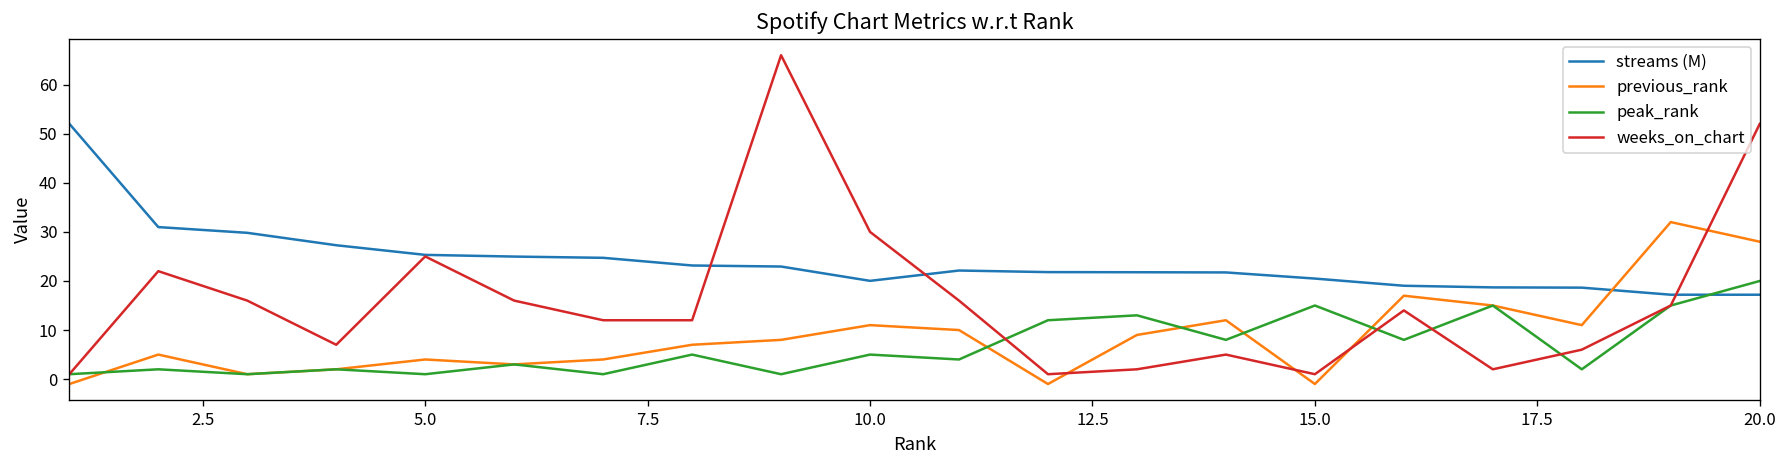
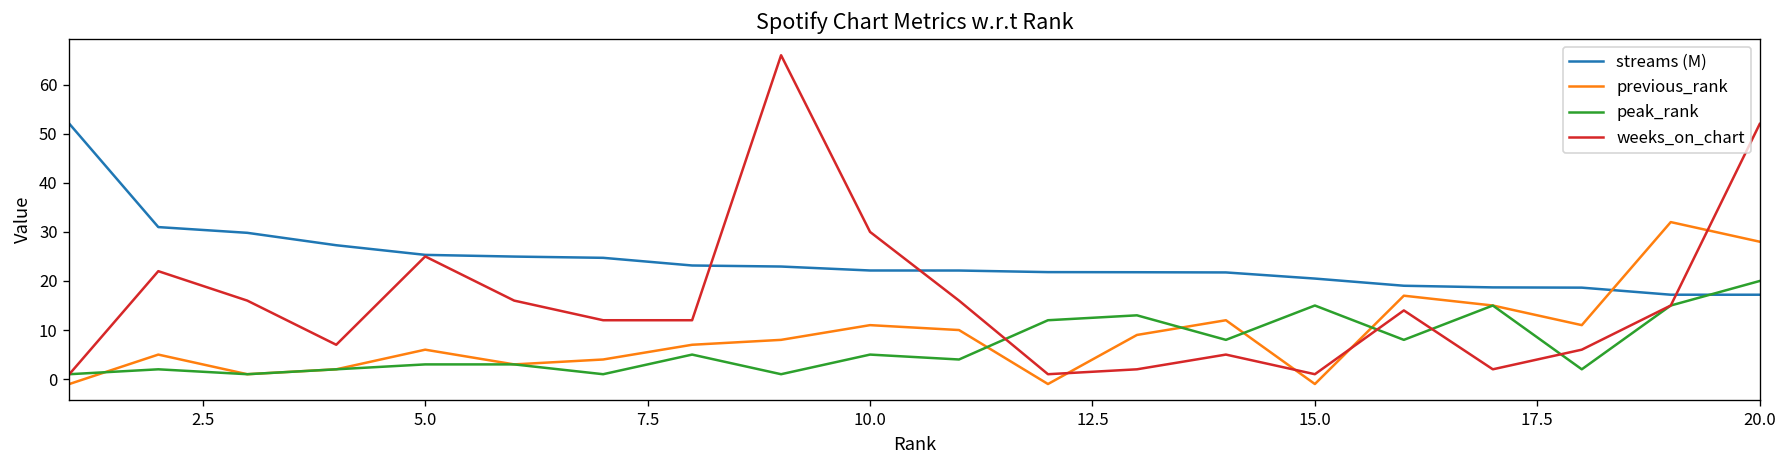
  {
    "streams (M)": {
-     "10.0": 20,
+     "10.0": 22,
      "15.0": 20,
      "20.0": 17
    },
    "previous_rank": {
-     "5.0": 4,
+     "5.0": 6,
      "10.0": 11,
      "15.0": -1,
      "20.0": 28
    },
    "peak_rank": {
-     "5.0": 1,
+     "5.0": 3,
      "10.0": 5,
      "15.0": 15,
      "20.0": 20
    },
    "weeks_on_chart": {
      "10.0": 30,
      "15.0": 1,
      "20.0": 52
    }
  }
